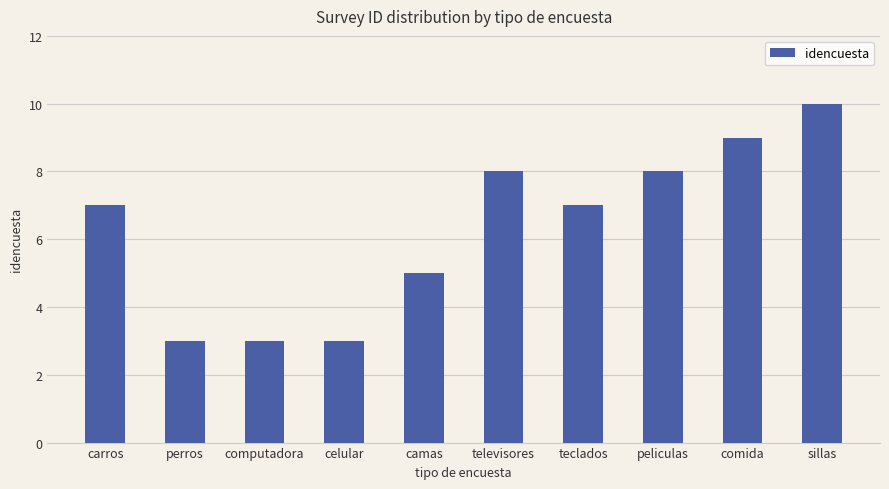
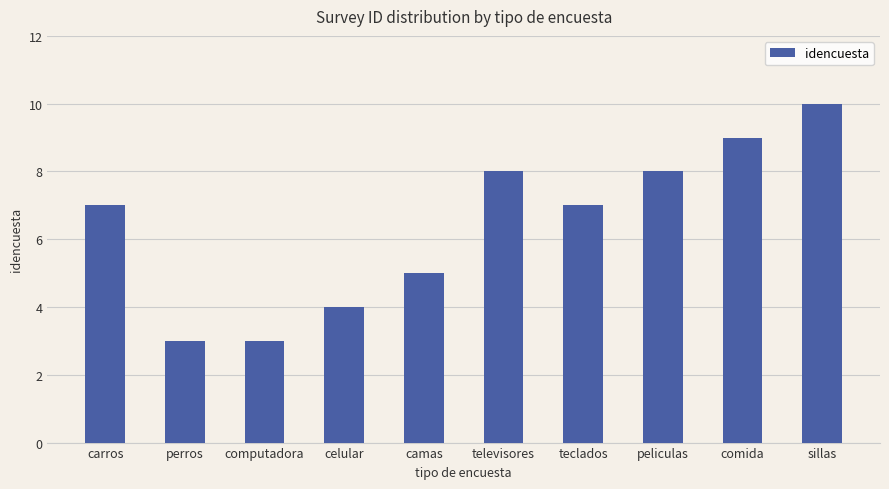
  {
    "carros": 7,
    "perros": 3,
    "computadora": 3,
-   "celular": 3,
+   "celular": 4,
    "camas": 5,
    "televisores": 8,
    "teclados": 7,
    "peliculas": 8,
    "comida": 9,
    "sillas": 10
  }
